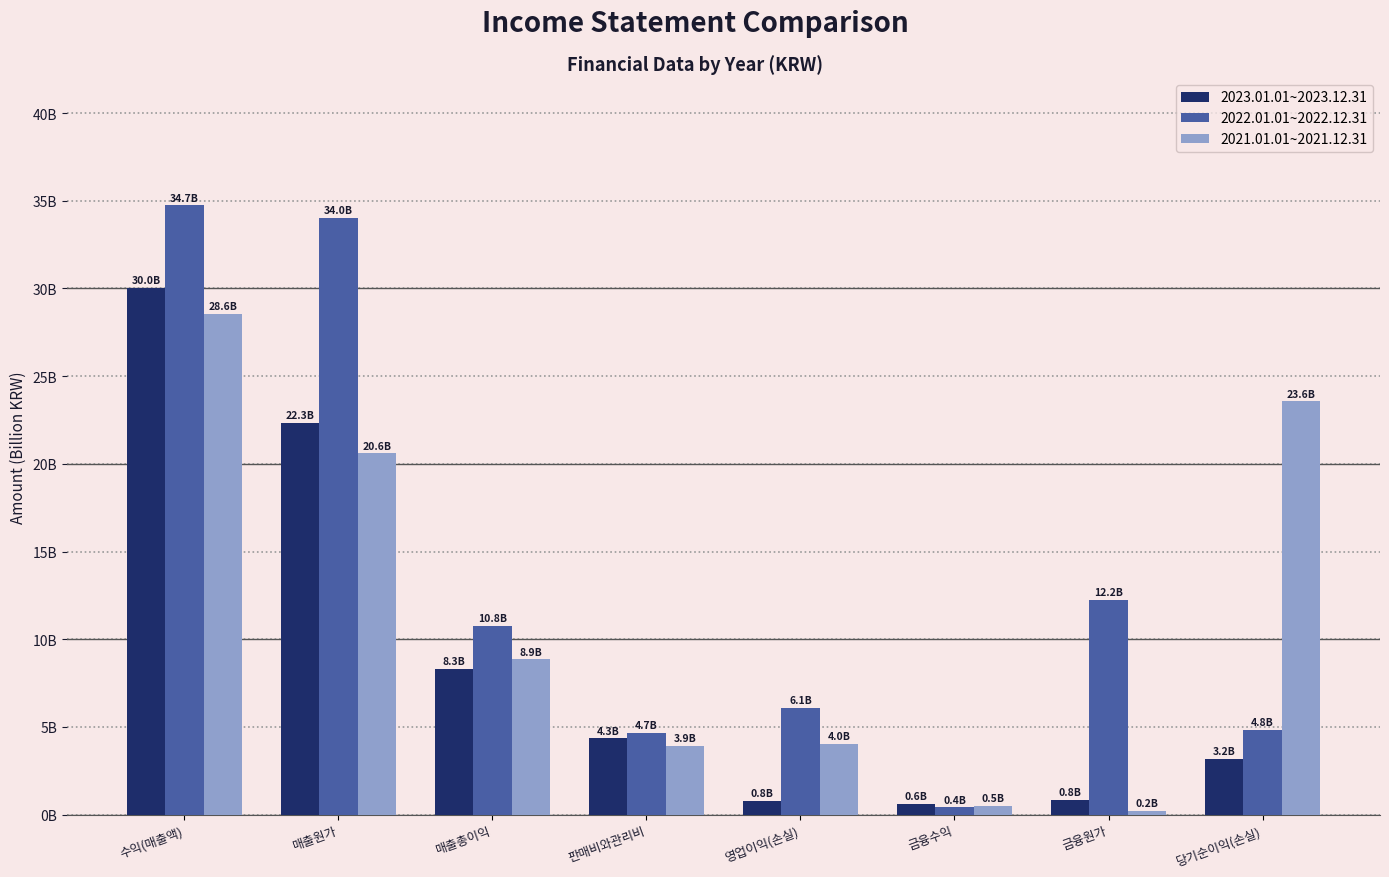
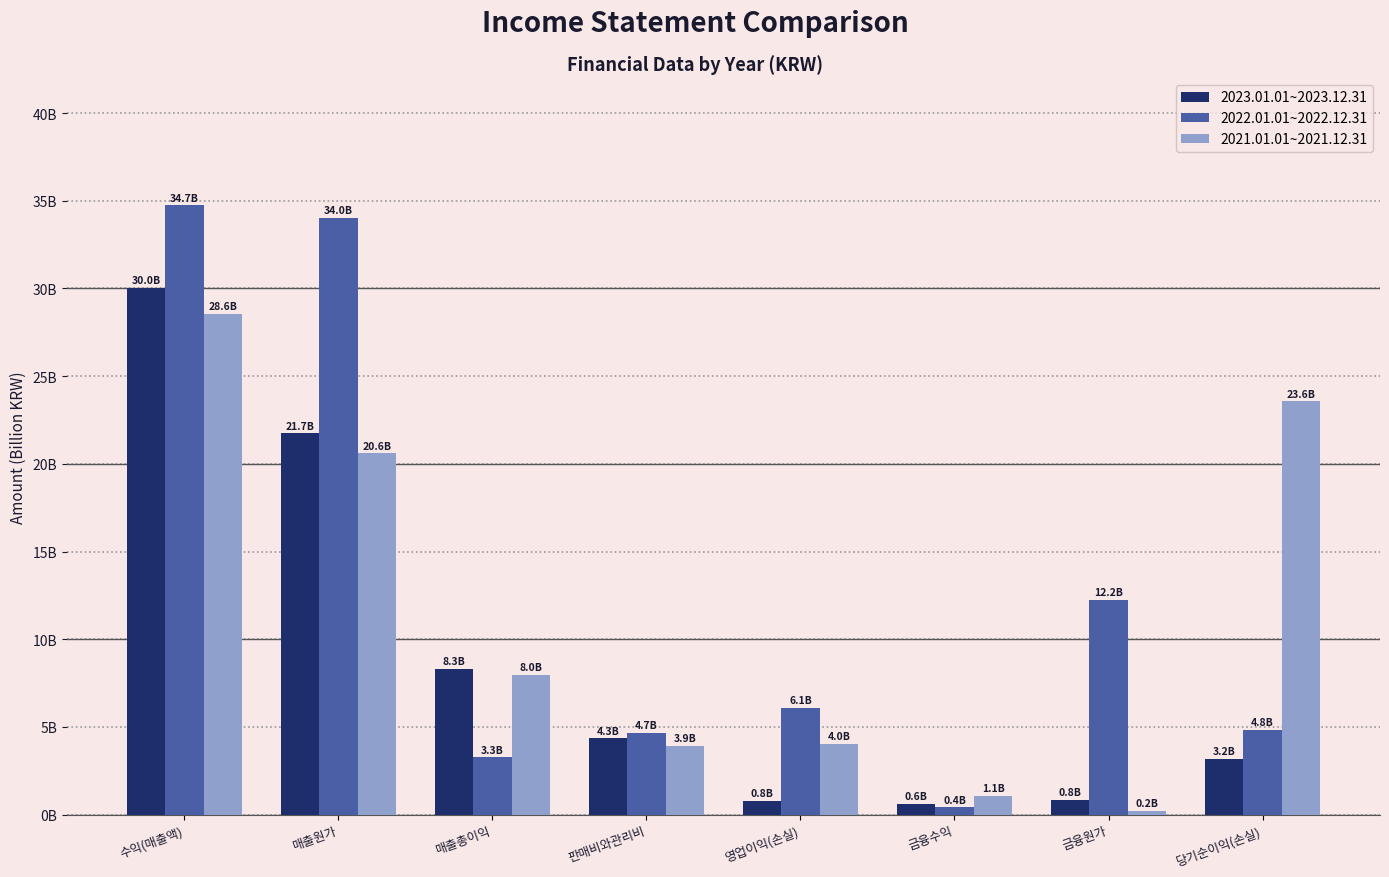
  {
    "2023.01.01~2023.12.31": {
      "수익(매출액)": "30.0B",
-     "매출원가": "22.3B",
+     "매출원가": "21.7B",
      "매출총이익": "8.3B",
      "판매비와관리비": "4.3B",
      "영업이익(손실)": "0.8B",
      "금융수익": "0.6B",
      "금융원가": "0.8B",
      "당기순이익(손실)": "3.2B"
    },
    "2022.01.01~2022.12.31": {
      "수익(매출액)": "34.7B",
      "매출원가": "34.0B",
-     "매출총이익": "10.8B",
+     "매출총이익": "3.3B",
      "판매비와관리비": "4.7B",
      "영업이익(손실)": "6.1B",
      "금융수익": "0.4B",
      "금융원가": "12.2B",
      "당기순이익(손실)": "4.8B"
    },
    "2021.01.01~2021.12.31": {
      "수익(매출액)": "28.6B",
      "매출원가": "20.6B",
-     "매출총이익": "8.9B",
+     "매출총이익": "8.0B",
      "판매비와관리비": "3.9B",
      "영업이익(손실)": "4.0B",
-     "금융수익": "0.5B",
+     "금융수익": "1.1B",
      "금융원가": "0.2B",
      "당기순이익(손실)": "23.6B"
    }
  }
